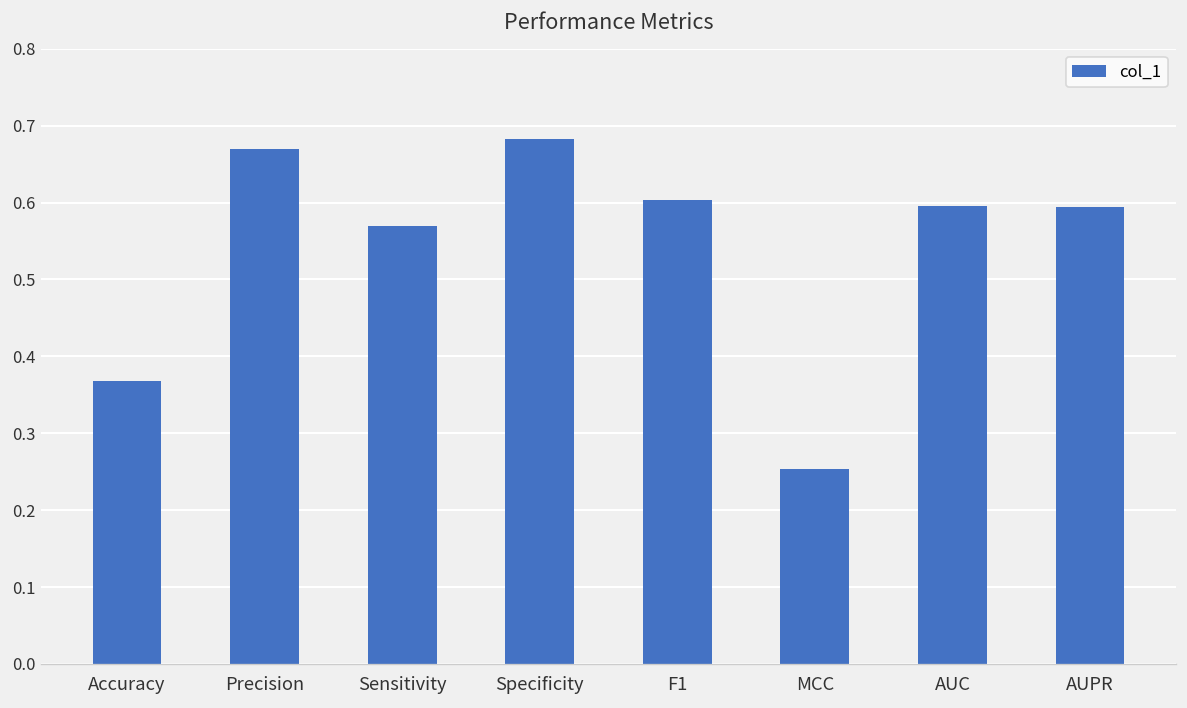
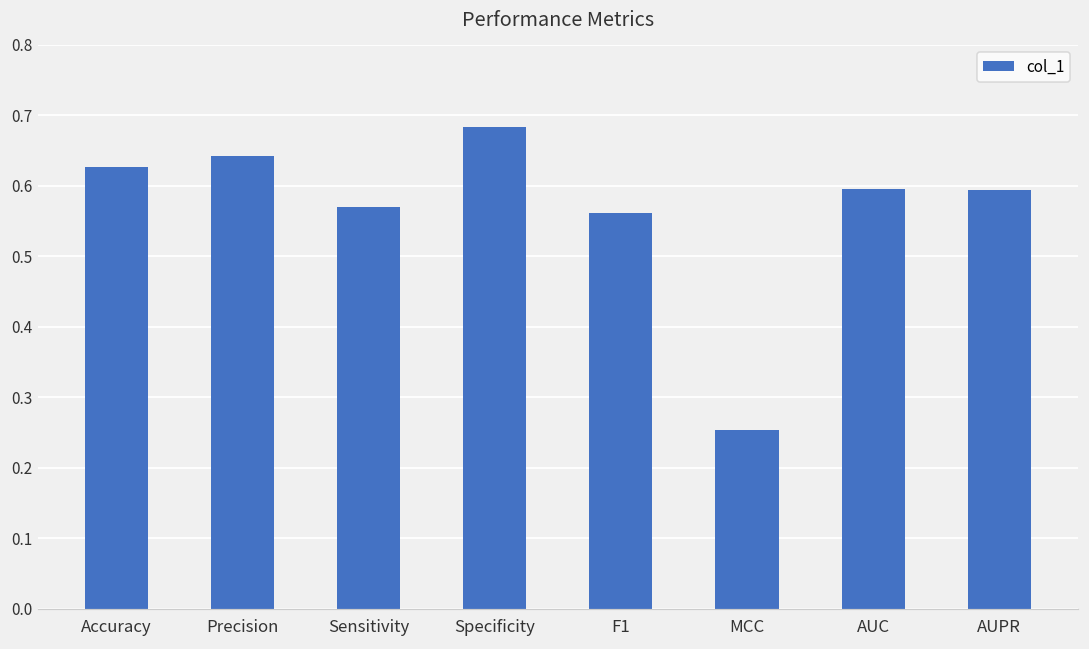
  {
-   "Accuracy": 0.37,
-   "Precision": 0.67,
+   "Accuracy": 0.63,
+   "Precision": 0.64,
    "Sensitivity": 0.57,
    "Specificity": 0.68,
-   "F1": 0.60,
+   "F1": 0.56,
    "MCC": 0.25,
    "AUC": 0.60,
    "AUPR": 0.59
  }
